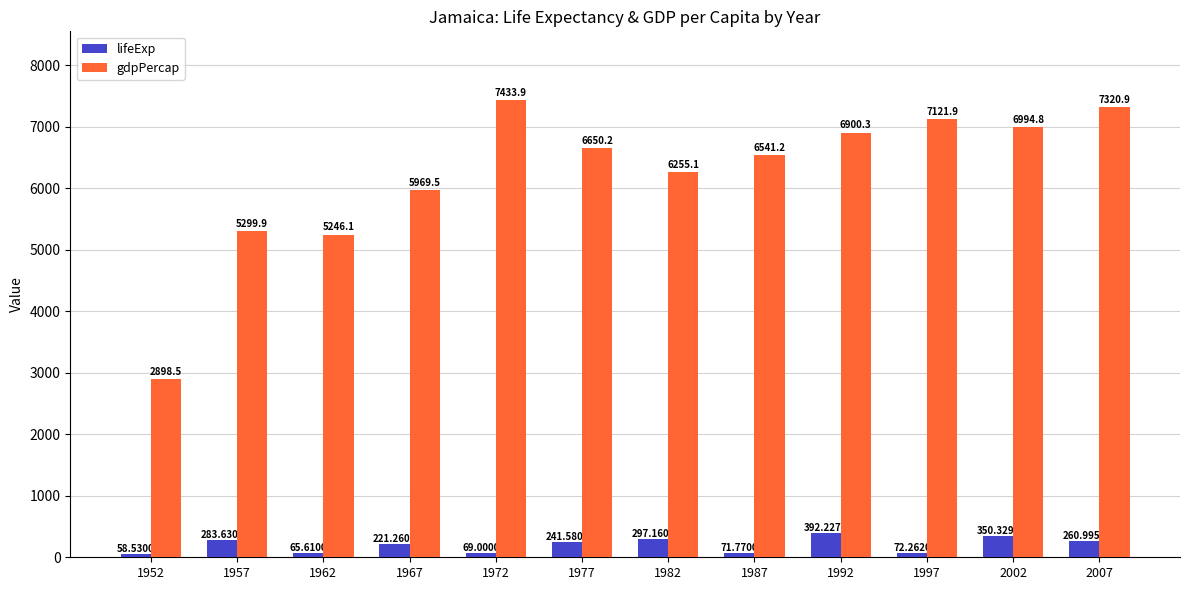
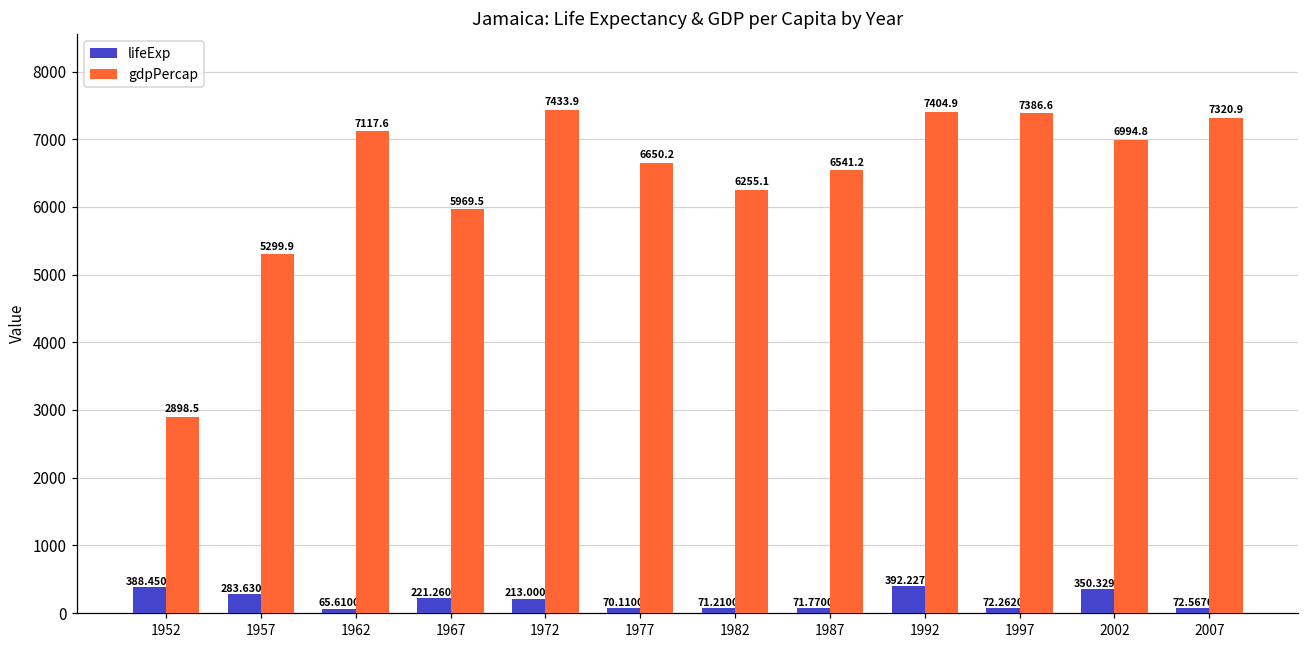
  {
    "lifeExp": {
-     "1952": 58.5300,
+     "1952": 388.4500,
      "1957": 283.6300,
      "1962": 65.6100,
      "1967": 221.2600,
-     "1972": 69.0000,
-     "1977": 241.5800,
-     "1982": 297.1600,
+     "1972": 213.0000,
+     "1977": 70.1100,
+     "1982": 71.2100,
      "1987": 71.7700,
      "1992": 392.2270,
      "1997": 72.2620,
      "2002": 350.3290,
-     "2007": 260.9950
+     "2007": 72.5670
    },
    "gdpPercap": {
      "1952": 2898.5,
      "1957": 5299.9,
-     "1962": 5246.1,
+     "1962": 7117.6,
      "1967": 5969.5,
      "1972": 7433.9,
      "1977": 6650.2,
      "1982": 6255.1,
      "1987": 6541.2,
-     "1992": 6900.3,
-     "1997": 7121.9,
+     "1992": 7404.9,
+     "1997": 7386.6,
      "2002": 6994.8,
      "2007": 7320.9
    }
  }
